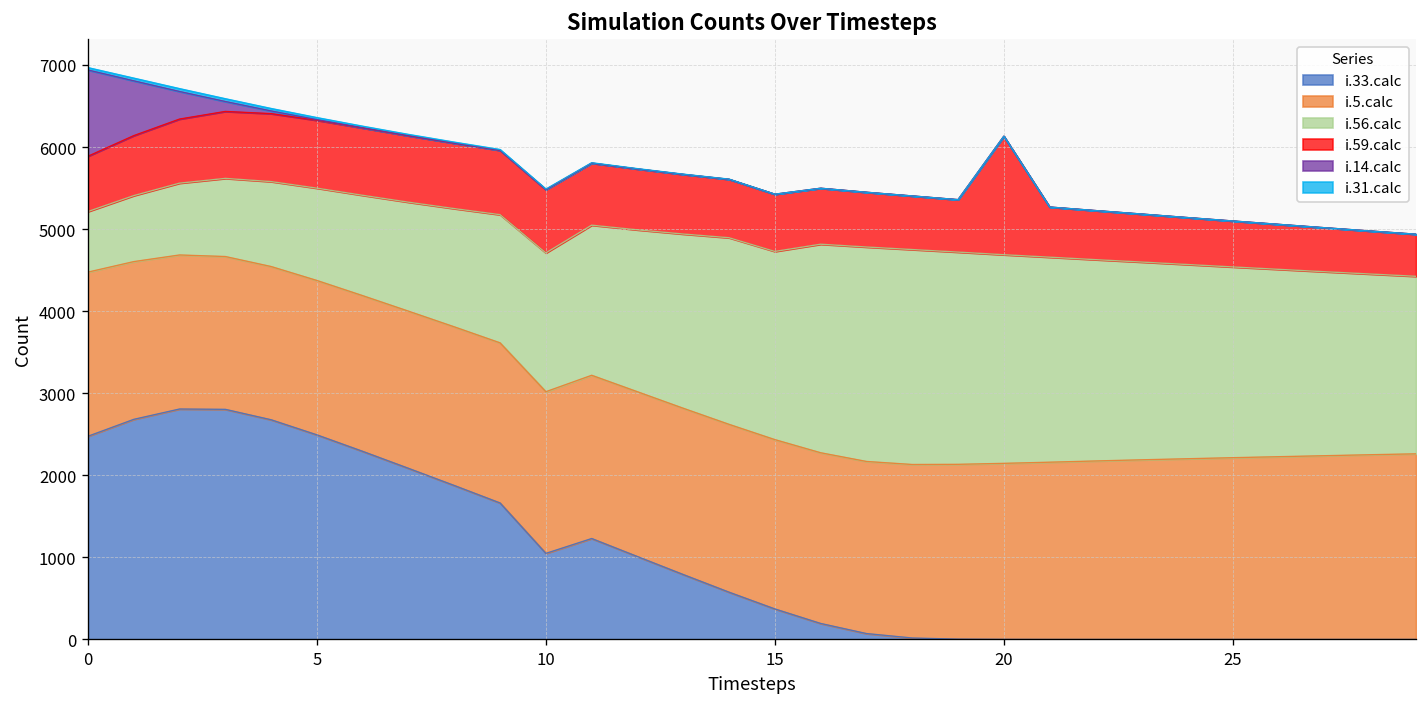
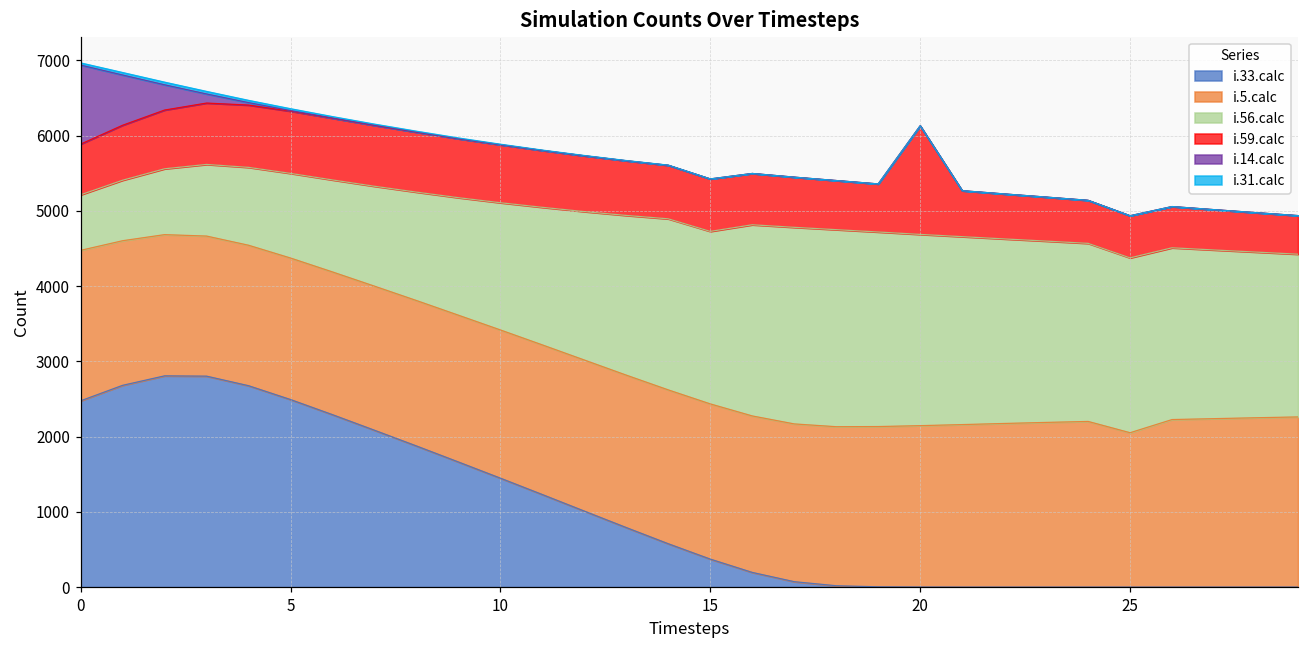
  {
    "i.33.calc": {
      "0": 2500,
      "5": 2500,
-     "10": 1000,
+     "10": 1400,
      "15": 400,
      "20": 0,
      "25": 0
    },
    "i.5.calc": {
      "0": 2000,
      "5": 1900,
      "10": 2000,
      "15": 2100,
      "20": 2100,
-     "25": 2200
+     "25": 2100
    },
    "i.56.calc": {
      "0": 700,
      "5": 1100,
      "10": 1700,
      "15": 2300,
      "20": 2500,
      "25": 2300
    },
    "i.59.calc": {
      "0": 700
    }
  }
